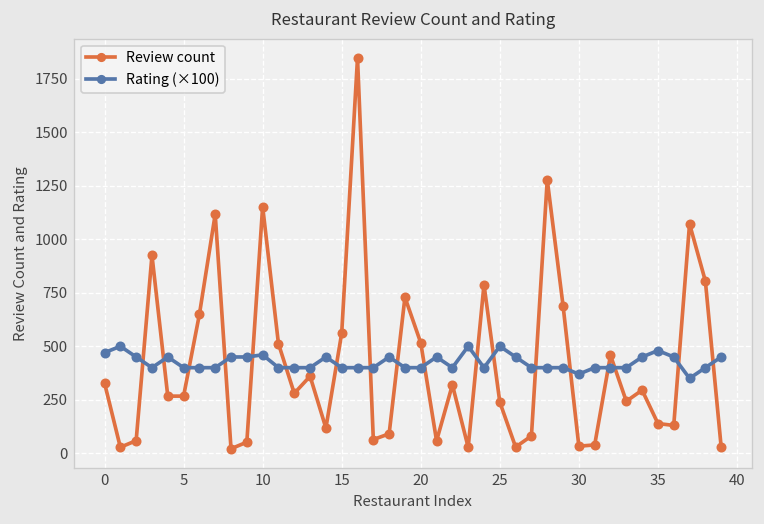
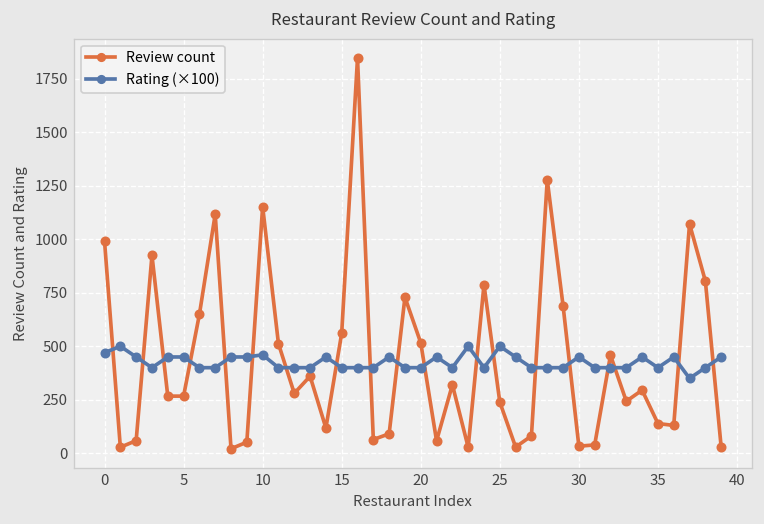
  {
    "Review count": {
-     "0": 330,
+     "0": 990,
      "5": 270,
      "10": 1150,
      "15": 560,
      "20": 520,
      "25": 240,
      "30": 30,
      "35": 140
    },
    "Rating (×100)": {
      "0": 470,
-     "5": 400,
+     "5": 450,
      "10": 460,
      "15": 400,
      "20": 400,
      "25": 500,
-     "30": 370,
-     "35": 480
+     "30": 450,
+     "35": 400
    }
  }
